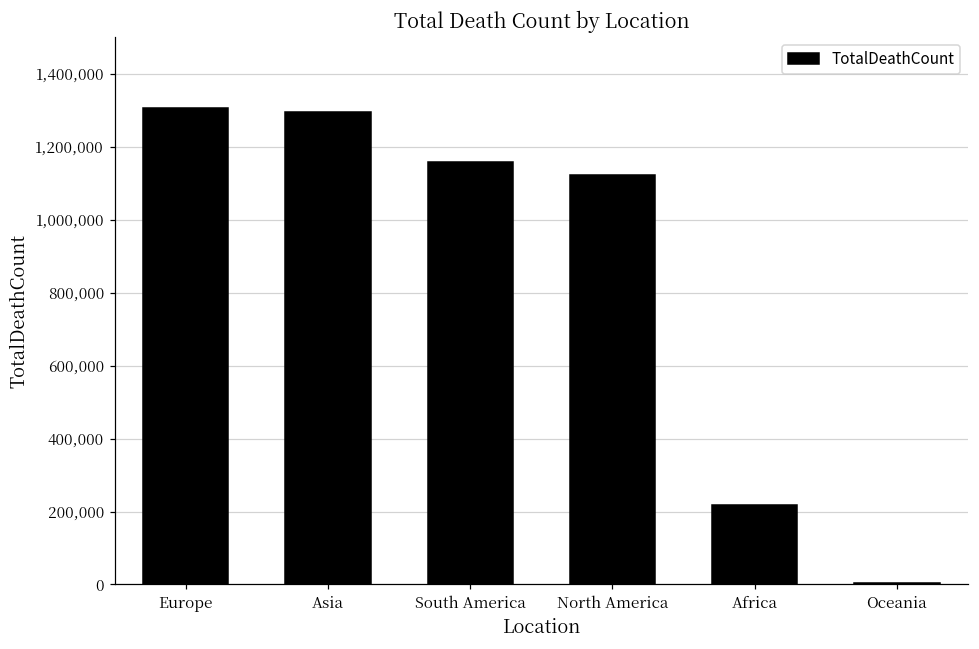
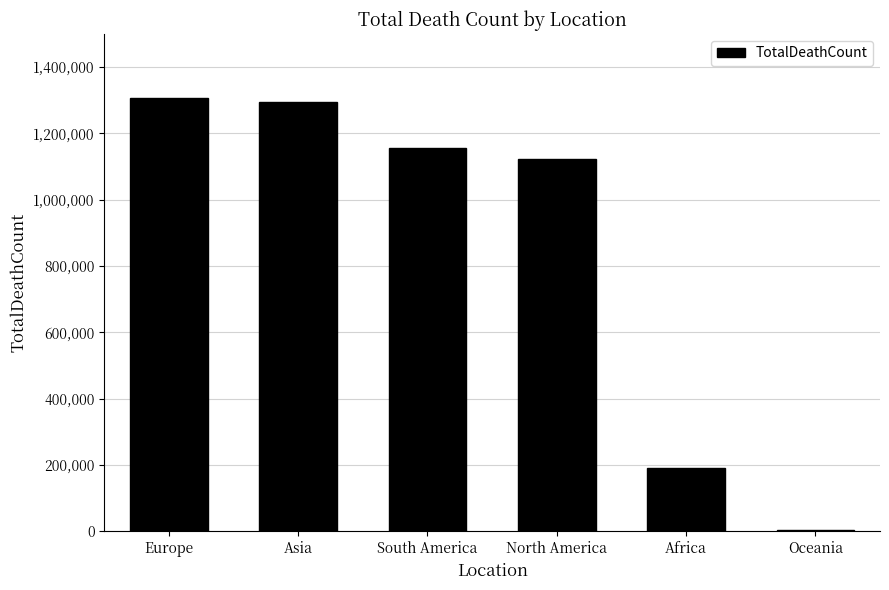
  {
    "Europe": "1,310,000",
    "Asia": "1,300,000",
    "South America": "1,160,000",
    "North America": "1,120,000",
-   "Africa": "220,000"
+   "Africa": "190,000"
  }
